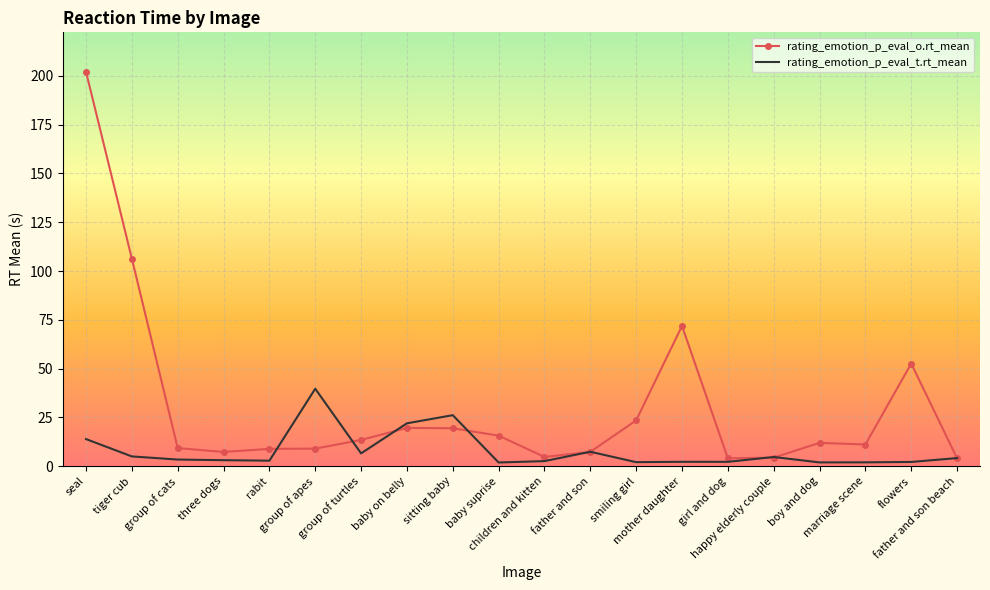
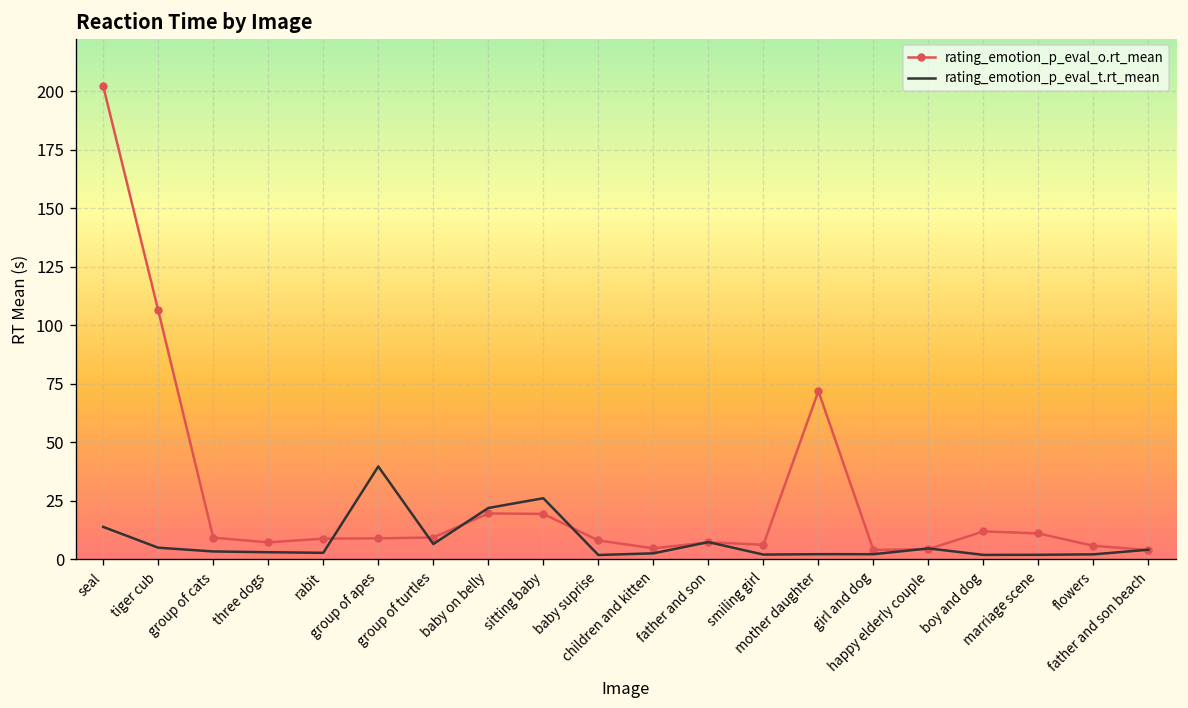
  {
    "rating_emotion_p_eval_o.rt_mean": {
      "seal": 202,
      "tiger cub": 106,
      "group of cats": 9,
      "three dogs": 7,
      "rabit": 9,
      "group of apes": 9,
-     "group of turtles": 13,
+     "group of turtles": 9,
      "baby on belly": 20,
      "sitting baby": 19,
-     "baby suprise": 16,
+     "baby suprise": 8,
      "children and kitten": 5,
-     "smiling girl": 23,
+     "smiling girl": 6,
      "mother daughter": 72,
      "girl and dog": 4,
      "boy and dog": 12,
      "marriage scene": 11,
-     "flowers": 53
+     "flowers": 6
    },
    "rating_emotion_p_eval_t.rt_mean": {
      "seal": 14,
      "tiger cub": 5,
      "group of cats": 3,
      "three dogs": 3,
      "rabit": 3,
      "group of apes": 40,
      "group of turtles": 7,
      "baby on belly": 22,
      "sitting baby": 26,
      "baby suprise": 2,
      "children and kitten": 3,
      "smiling girl": 2,
      "mother daughter": 2,
      "girl and dog": 2,
      "boy and dog": 2,
      "marriage scene": 2,
      "flowers": 2
    }
  }
